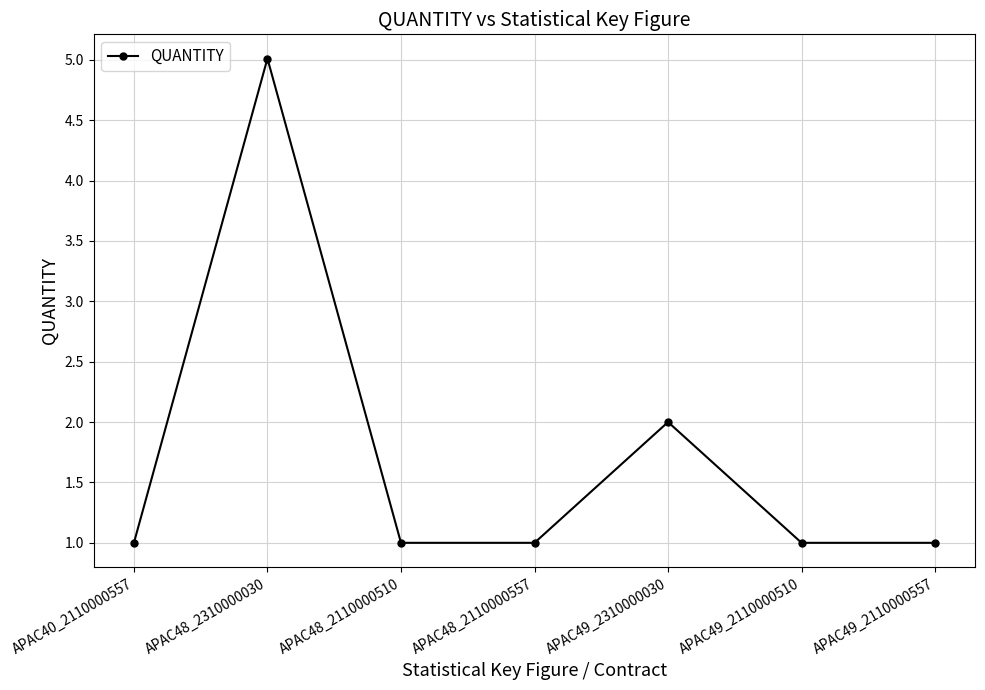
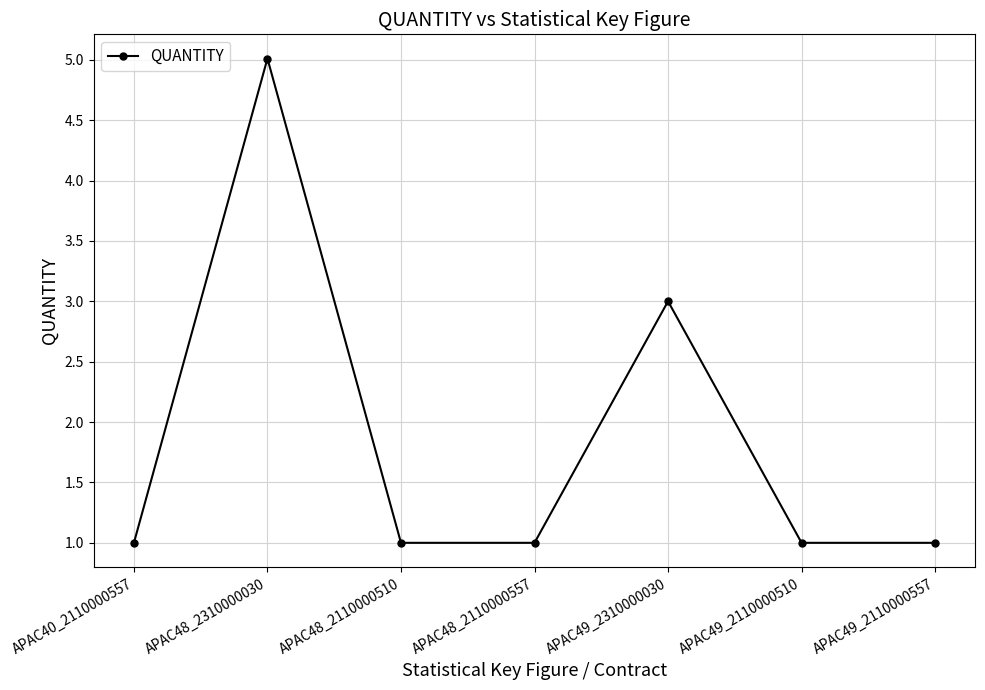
  {
    "APAC40_2110000557": 1,
    "APAC48_2310000030": 5,
    "APAC48_2110000510": 1,
    "APAC48_2110000557": 1,
-   "APAC49_2310000030": 2,
+   "APAC49_2310000030": 3,
    "APAC49_2110000510": 1,
    "APAC49_2110000557": 1
  }
